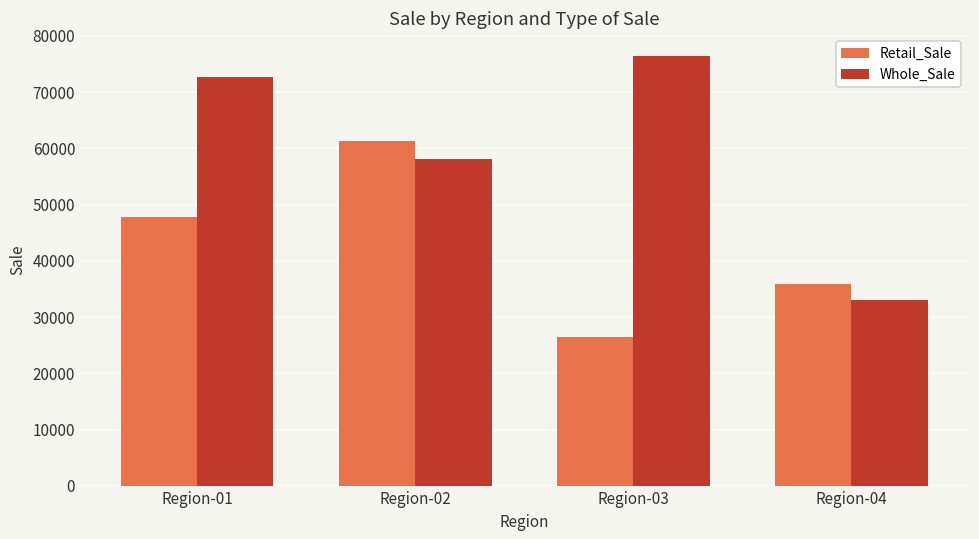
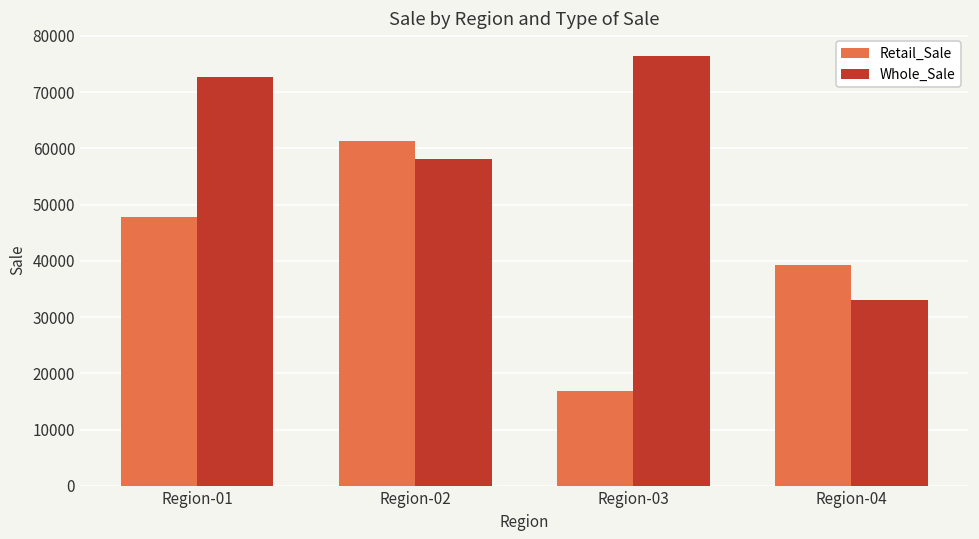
  {
    "Retail_Sale": {
      "Region-01": 48000,
      "Region-02": 61000,
-     "Region-03": 26000,
-     "Region-04": 36000
+     "Region-03": 17000,
+     "Region-04": 39000
    },
    "Whole_Sale": {
      "Region-01": 73000,
      "Region-02": 58000,
      "Region-03": 76000,
      "Region-04": 33000
    }
  }
